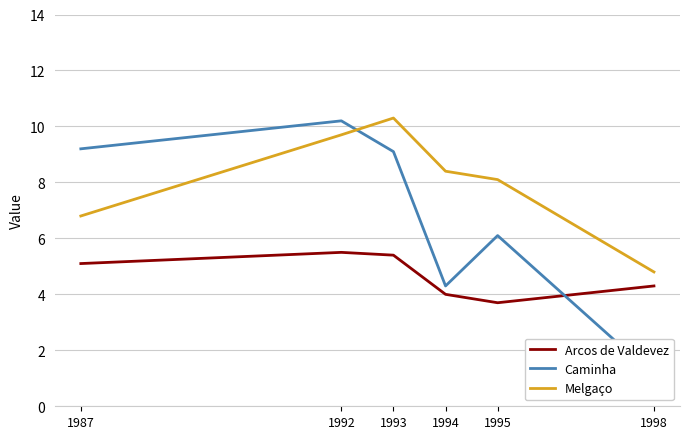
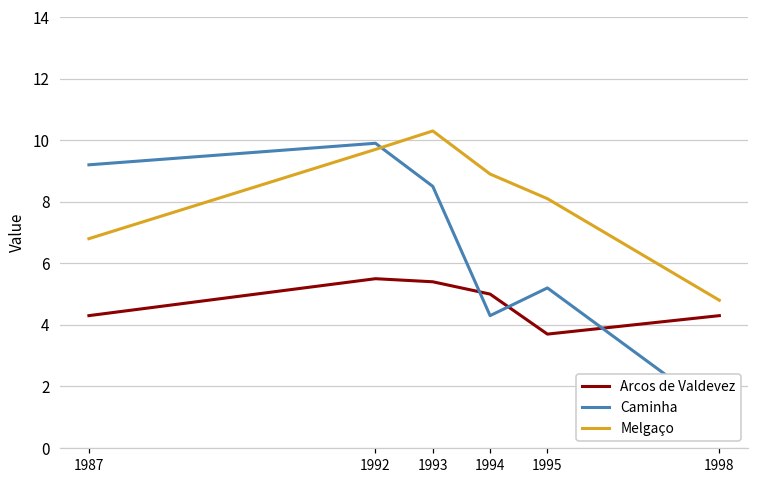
  {
    "Arcos de Valdevez": {
-     "1987": 5.1,
+     "1987": 4.3,
      "1992": 5.5,
      "1993": 5.4,
-     "1994": 4,
+     "1994": 5,
      "1995": 3.7,
      "1998": 4.3
    },
    "Caminha": {
      "1987": 9.2,
-     "1992": 10.2,
-     "1993": 9.1,
+     "1992": 9.9,
+     "1993": 8.5,
      "1994": 4.3,
-     "1995": 6.1
+     "1995": 5.2
    },
    "Melgaço": {
      "1987": 6.8,
      "1992": 9.7,
      "1993": 10.3,
-     "1994": 8.4,
+     "1994": 8.9,
      "1995": 8.1,
      "1998": 4.8
    }
  }
